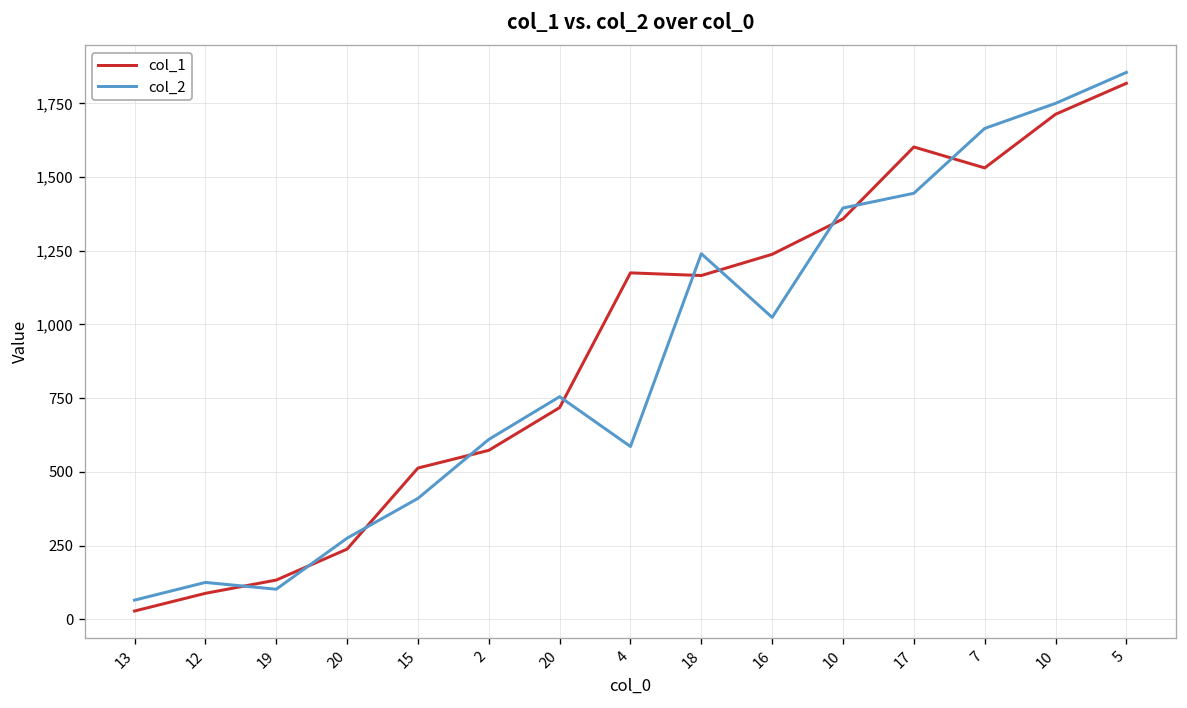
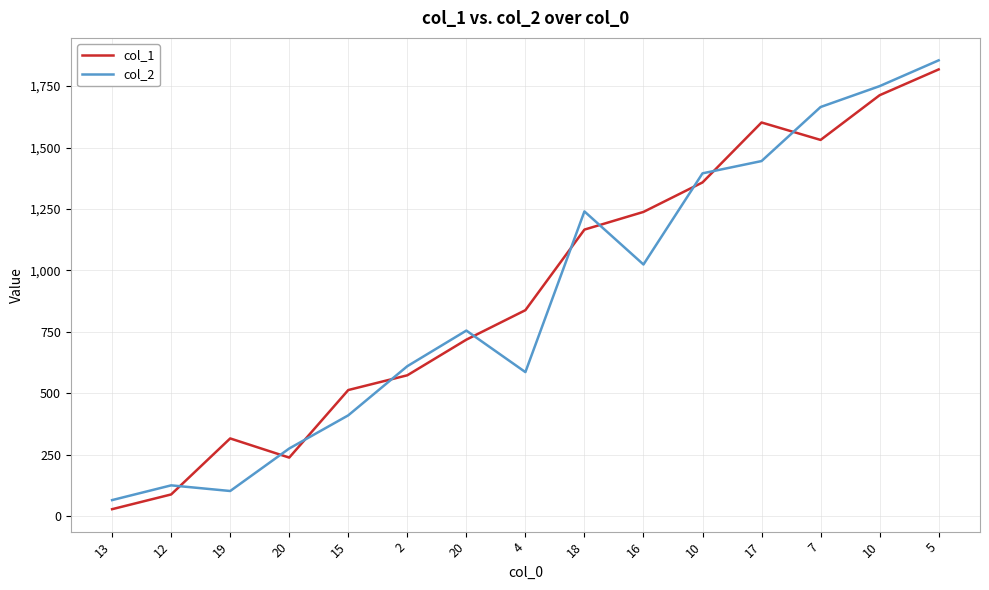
  {
    "col_1": {
      "13": "30",
      "12": "90",
-     "19": "130",
+     "19": "320",
      "15": "510",
      "2": "570",
-     "4": "1,180",
+     "4": "840",
      "18": "1,170",
      "16": "1,240",
      "17": "1,600",
      "7": "1,530",
      "5": "1,820"
    },
    "col_2": {
      "13": "70",
      "12": "130",
      "19": "100",
      "15": "410",
      "2": "610",
      "4": "590",
      "18": "1,240",
      "16": "1,020",
      "17": "1,450",
      "7": "1,670",
      "5": "1,860"
    }
  }
